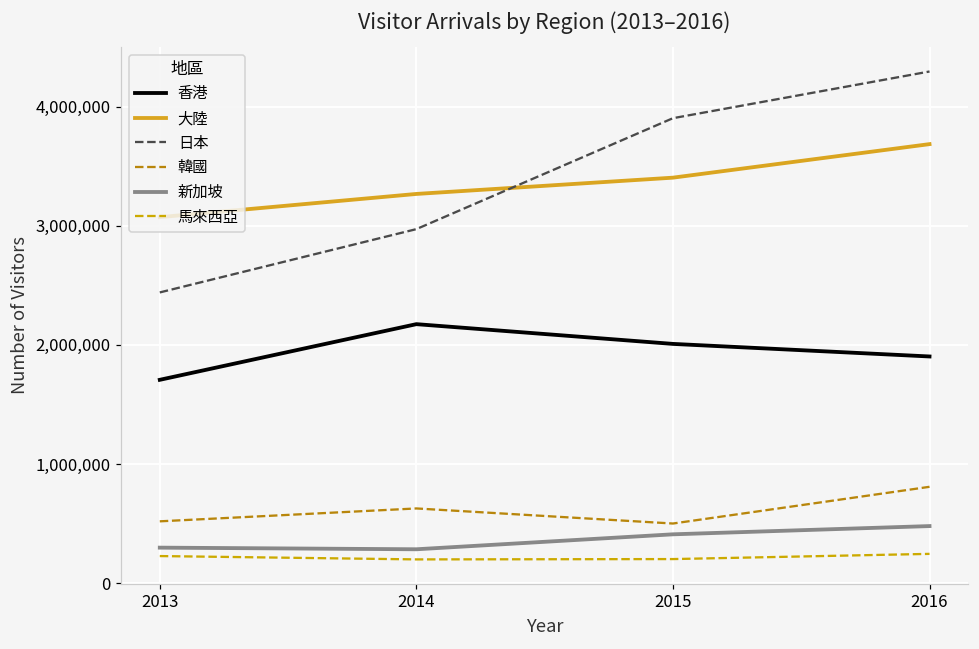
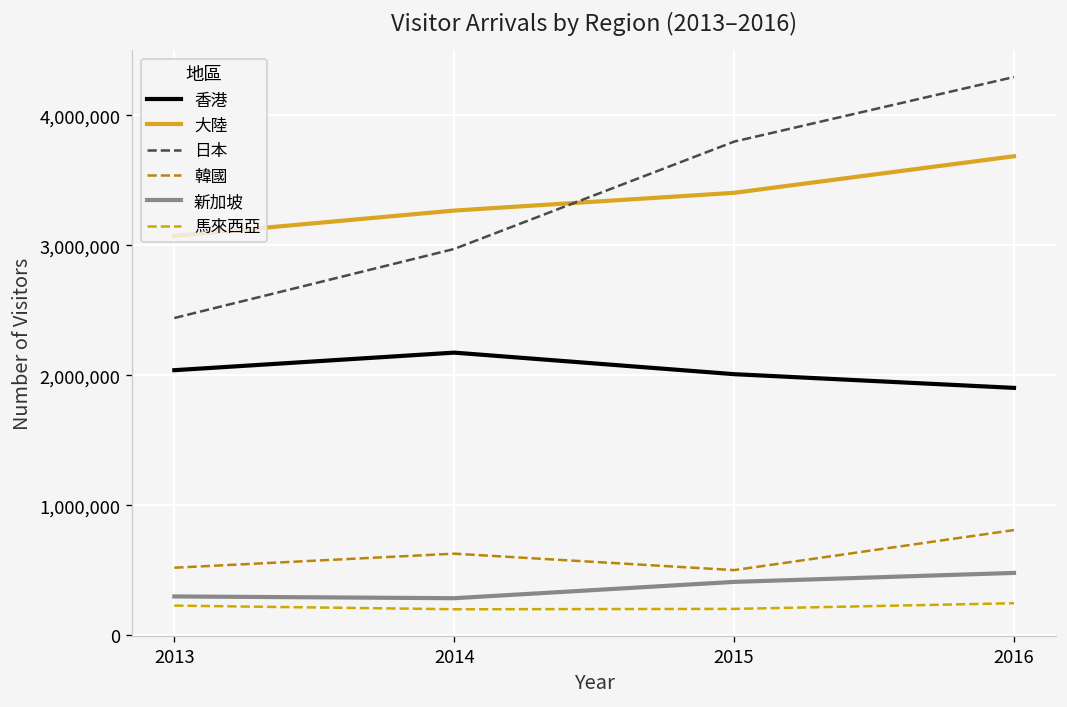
  {
    "香港": {
-     "2013": "1,710,000",
+     "2013": "2,040,000",
      "2014": "2,170,000",
      "2015": "2,010,000",
      "2016": "1,900,000"
    },
    "日本": {
      "2013": "2,440,000",
      "2014": "2,970,000",
-     "2015": "3,900,000",
+     "2015": "3,800,000",
      "2016": "4,300,000"
    },
    "新加坡": {
      "2013": "300,000",
      "2014": "280,000",
      "2015": "410,000",
      "2016": "480,000"
    }
  }
